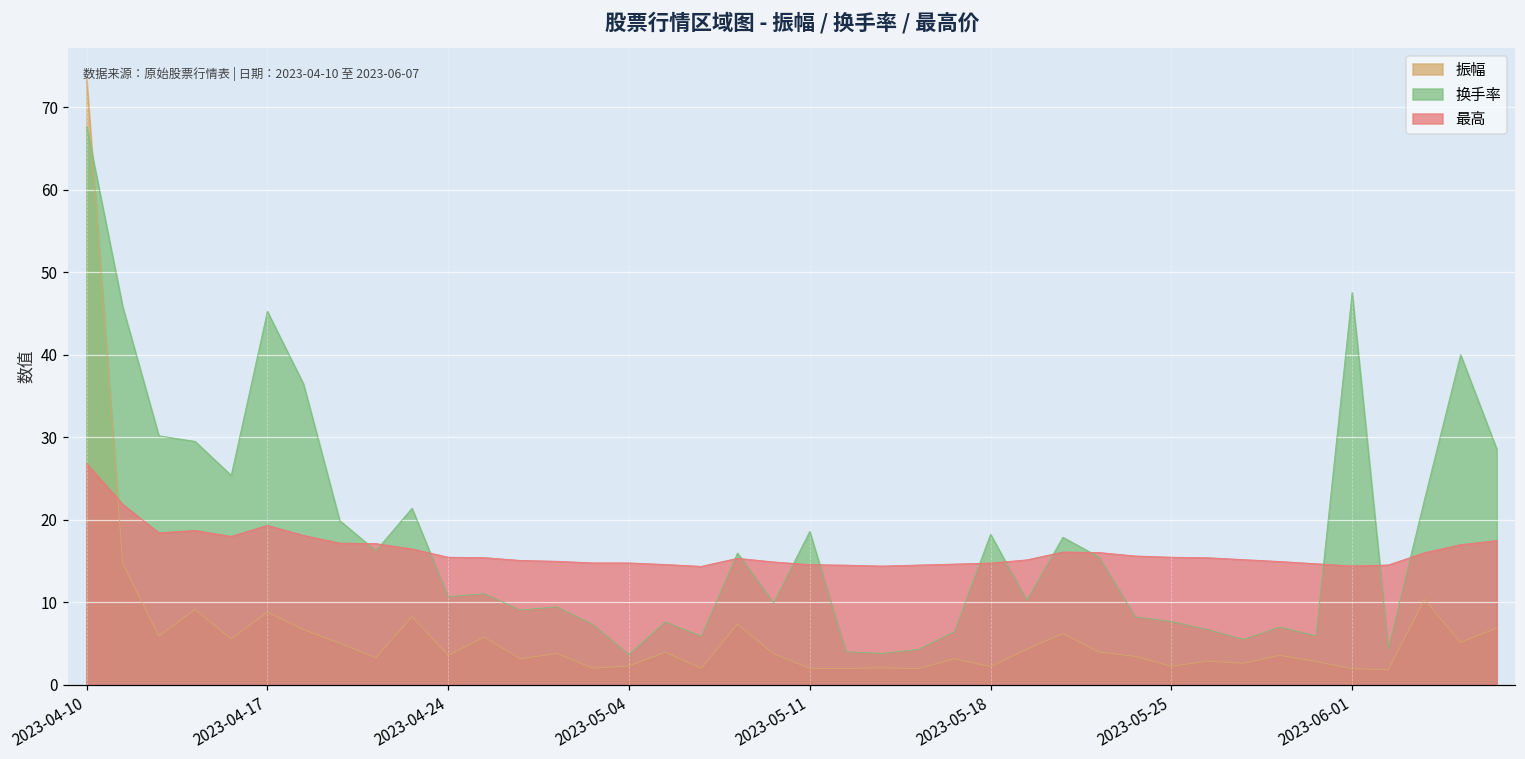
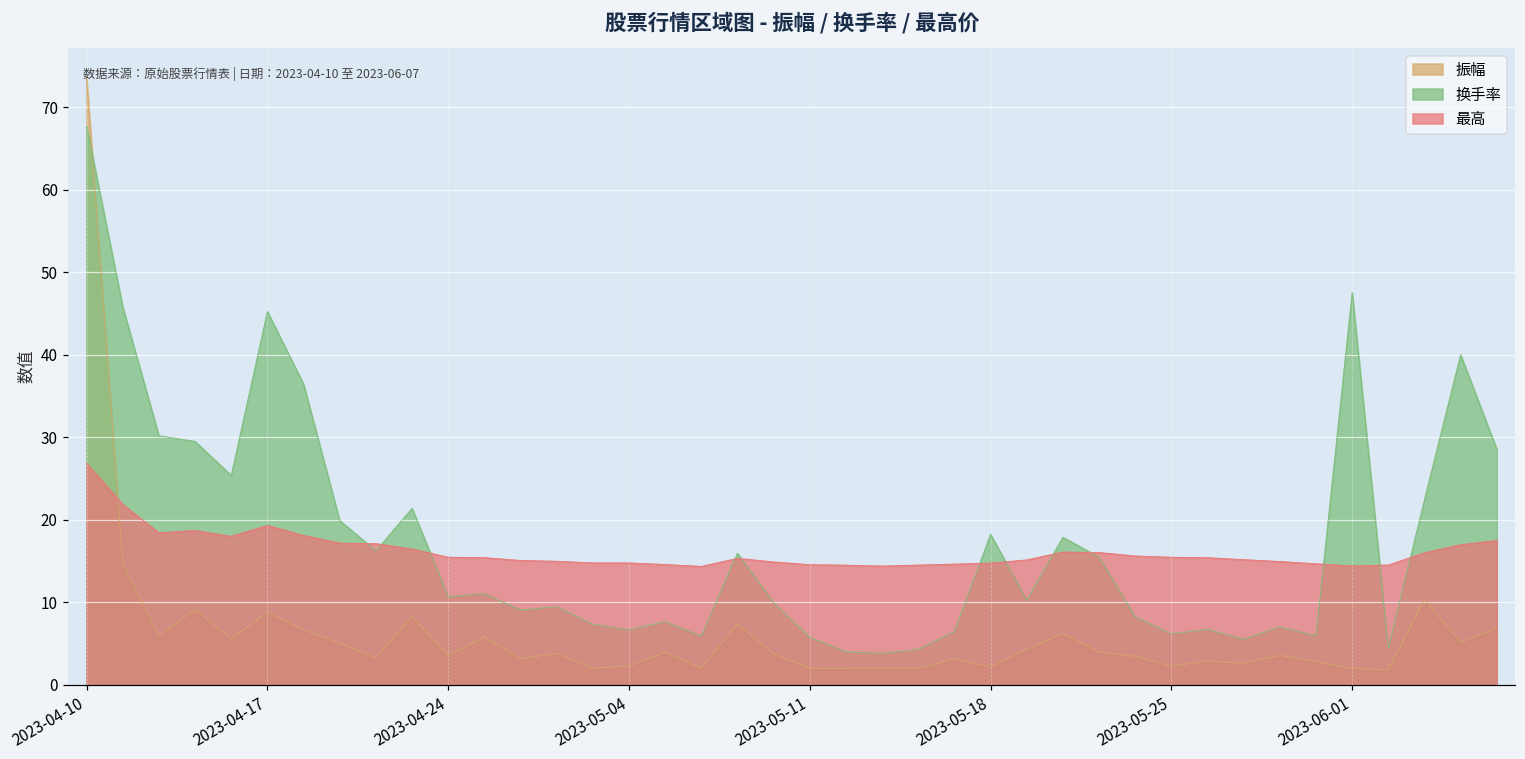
  {
    "换手率": {
      "2023-04-10": 68,
      "2023-04-17": 45,
      "2023-04-24": 11,
-     "2023-05-04": 4,
-     "2023-05-11": 19,
+     "2023-05-04": 7,
+     "2023-05-11": 6,
      "2023-05-18": 18,
-     "2023-05-25": 8,
+     "2023-05-25": 6,
      "2023-06-01": 48
    }
  }
